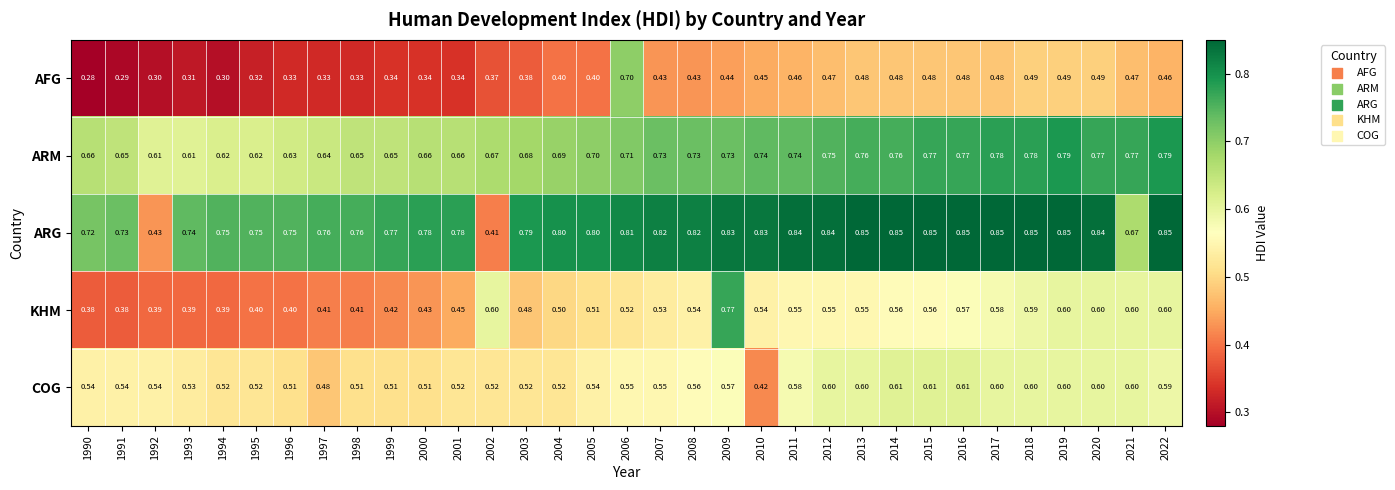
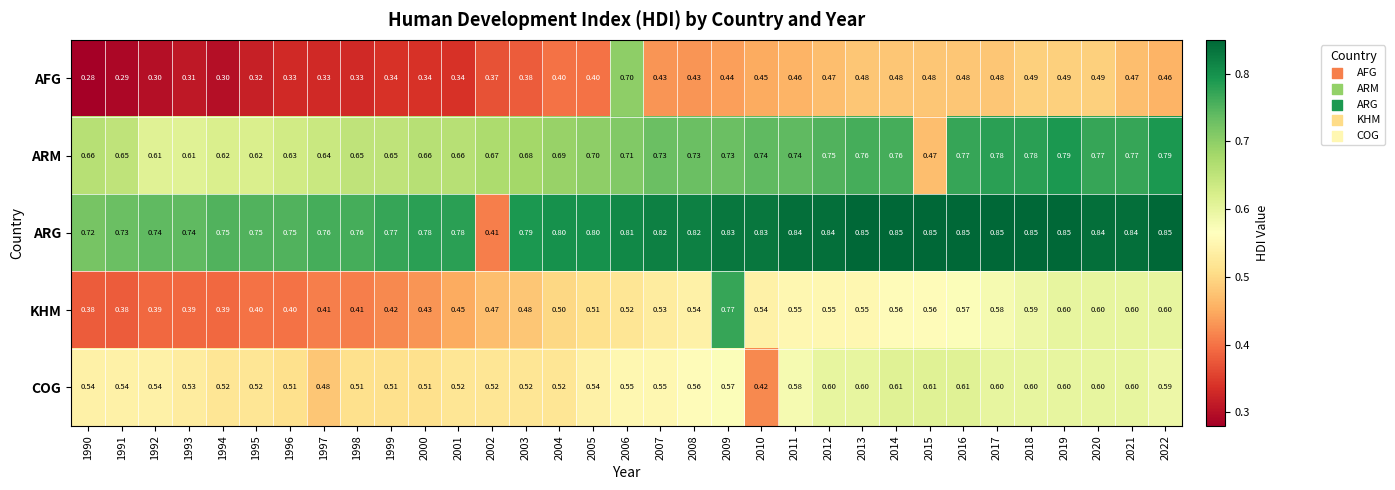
  {
    "AFG": {
      "1990": 0.28,
      "1991": 0.29,
      "1992": 0.30,
      "1993": 0.31,
      "1994": 0.30,
      "1995": 0.32,
      "1996": 0.33,
      "1997": 0.33,
      "1998": 0.33,
      "1999": 0.34,
      "2000": 0.34,
      "2001": 0.34,
      "2002": 0.37,
      "2003": 0.38,
      "2004": 0.40,
      "2005": 0.40,
      "2006": 0.70,
      "2007": 0.43,
      "2008": 0.43,
      "2009": 0.44,
      "2010": 0.45,
      "2011": 0.46,
      "2012": 0.47,
      "2013": 0.48,
      "2014": 0.48,
      "2015": 0.48,
      "2016": 0.48,
      "2017": 0.48,
      "2018": 0.49,
      "2019": 0.49,
      "2020": 0.49,
      "2021": 0.47,
      "2022": 0.46
    },
    "ARM": {
      "1990": 0.66,
      "1991": 0.65,
      "1992": 0.61,
      "1993": 0.61,
      "1994": 0.62,
      "1995": 0.62,
      "1996": 0.63,
      "1997": 0.64,
      "1998": 0.65,
      "1999": 0.65,
      "2000": 0.66,
      "2001": 0.66,
      "2002": 0.67,
      "2003": 0.68,
      "2004": 0.69,
      "2005": 0.70,
      "2006": 0.71,
      "2007": 0.73,
      "2008": 0.73,
      "2009": 0.73,
      "2010": 0.74,
      "2011": 0.74,
      "2012": 0.75,
      "2013": 0.76,
      "2014": 0.76,
-     "2015": 0.77,
+     "2015": 0.47,
      "2016": 0.77,
      "2017": 0.78,
      "2018": 0.78,
      "2019": 0.79,
      "2020": 0.77,
      "2021": 0.77,
      "2022": 0.79
    },
    "ARG": {
      "1990": 0.72,
      "1991": 0.73,
-     "1992": 0.43,
+     "1992": 0.74,
      "1993": 0.74,
      "1994": 0.75,
      "1995": 0.75,
      "1996": 0.75,
      "1997": 0.76,
      "1998": 0.76,
      "1999": 0.77,
      "2000": 0.78,
      "2001": 0.78,
      "2002": 0.41,
      "2003": 0.79,
      "2004": 0.80,
      "2005": 0.80,
      "2006": 0.81,
      "2007": 0.82,
      "2008": 0.82,
      "2009": 0.83,
      "2010": 0.83,
      "2011": 0.84,
      "2012": 0.84,
      "2013": 0.85,
      "2014": 0.85,
      "2015": 0.85,
      "2016": 0.85,
      "2017": 0.85,
      "2018": 0.85,
      "2019": 0.85,
      "2020": 0.84,
-     "2021": 0.67,
+     "2021": 0.84,
      "2022": 0.85
    },
    "KHM": {
      "1990": 0.38,
      "1991": 0.38,
      "1992": 0.39,
      "1993": 0.39,
      "1994": 0.39,
      "1995": 0.40,
      "1996": 0.40,
      "1997": 0.41,
      "1998": 0.41,
      "1999": 0.42,
      "2000": 0.43,
      "2001": 0.45,
-     "2002": 0.60,
+     "2002": 0.47,
      "2003": 0.48,
      "2004": 0.50,
      "2005": 0.51,
      "2006": 0.52,
      "2007": 0.53,
      "2008": 0.54,
      "2009": 0.77,
      "2010": 0.54,
      "2011": 0.55,
      "2012": 0.55,
      "2013": 0.55,
      "2014": 0.56,
      "2015": 0.56,
      "2016": 0.57,
      "2017": 0.58,
      "2018": 0.59,
      "2019": 0.60,
      "2020": 0.60,
      "2021": 0.60,
      "2022": 0.60
    },
    "COG": {
      "1990": 0.54,
      "1991": 0.54,
      "1992": 0.54,
      "1993": 0.53,
      "1994": 0.52,
      "1995": 0.52,
      "1996": 0.51,
      "1997": 0.48,
      "1998": 0.51,
      "1999": 0.51,
      "2000": 0.51,
      "2001": 0.52,
      "2002": 0.52,
      "2003": 0.52,
      "2004": 0.52,
      "2005": 0.54,
      "2006": 0.55,
      "2007": 0.55,
      "2008": 0.56,
      "2009": 0.57,
      "2010": 0.42,
      "2011": 0.58,
      "2012": 0.60,
      "2013": 0.60,
      "2014": 0.61,
      "2015": 0.61,
      "2016": 0.61,
      "2017": 0.60,
      "2018": 0.60,
      "2019": 0.60,
      "2020": 0.60,
      "2021": 0.60,
      "2022": 0.59
    }
  }
